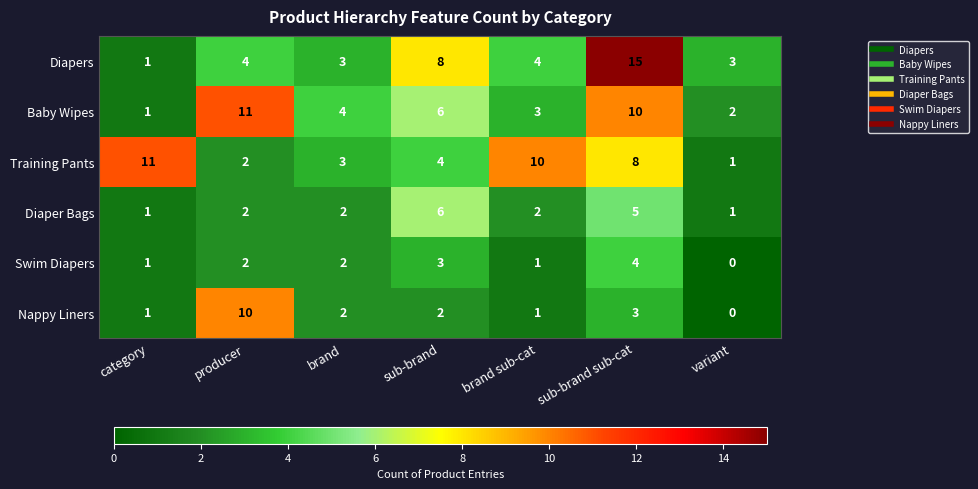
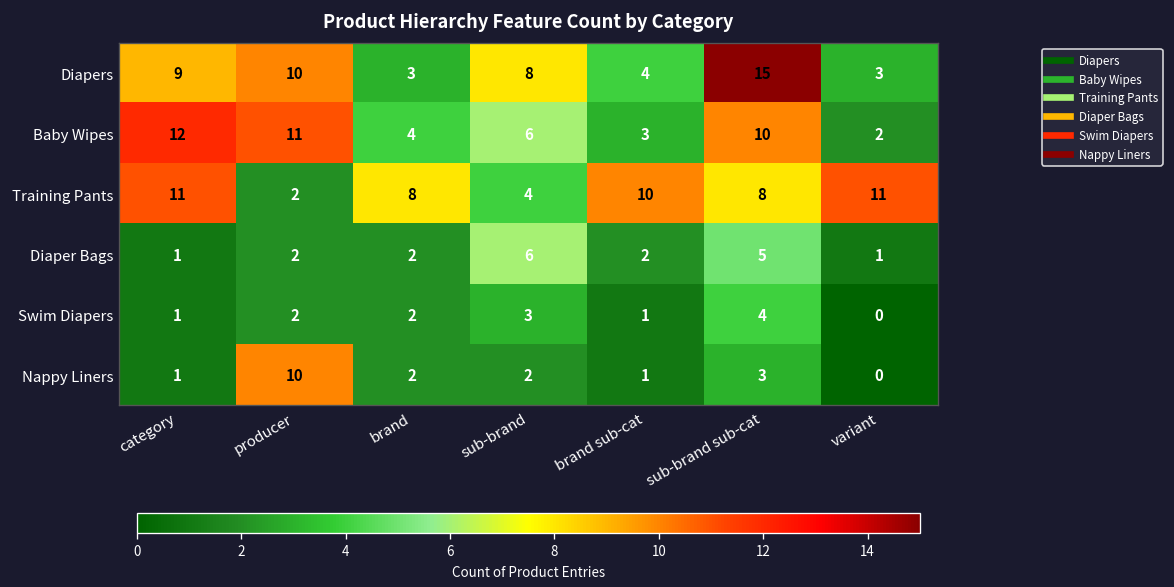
  {
    "Diapers": {
-     "category": 1,
-     "producer": 4,
+     "category": 9,
+     "producer": 10,
      "brand": 3,
      "sub-brand": 8,
      "brand sub-cat": 4,
      "sub-brand sub-cat": 15,
      "variant": 3
    },
    "Baby Wipes": {
-     "category": 1,
+     "category": 12,
      "producer": 11,
      "brand": 4,
      "sub-brand": 6,
      "brand sub-cat": 3,
      "sub-brand sub-cat": 10,
      "variant": 2
    },
    "Training Pants": {
      "category": 11,
      "producer": 2,
-     "brand": 3,
+     "brand": 8,
      "sub-brand": 4,
      "brand sub-cat": 10,
      "sub-brand sub-cat": 8,
-     "variant": 1
+     "variant": 11
    },
    "Diaper Bags": {
      "category": 1,
      "producer": 2,
      "brand": 2,
      "sub-brand": 6,
      "brand sub-cat": 2,
      "sub-brand sub-cat": 5,
      "variant": 1
    },
    "Swim Diapers": {
      "category": 1,
      "producer": 2,
      "brand": 2,
      "sub-brand": 3,
      "brand sub-cat": 1,
      "sub-brand sub-cat": 4,
      "variant": 0
    },
    "Nappy Liners": {
      "category": 1,
      "producer": 10,
      "brand": 2,
      "sub-brand": 2,
      "brand sub-cat": 1,
      "sub-brand sub-cat": 3,
      "variant": 0
    }
  }
